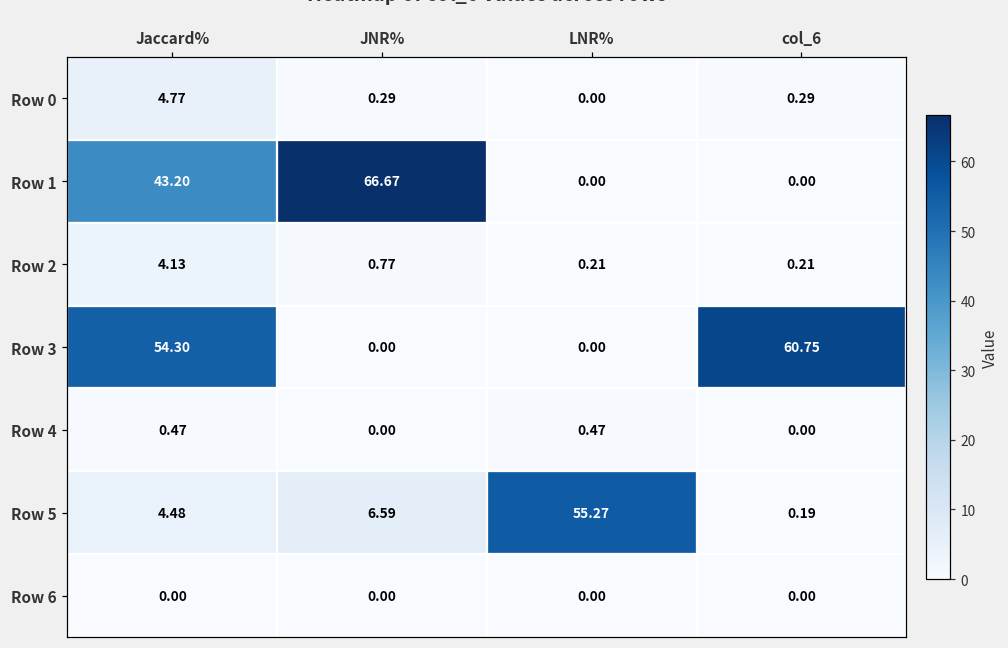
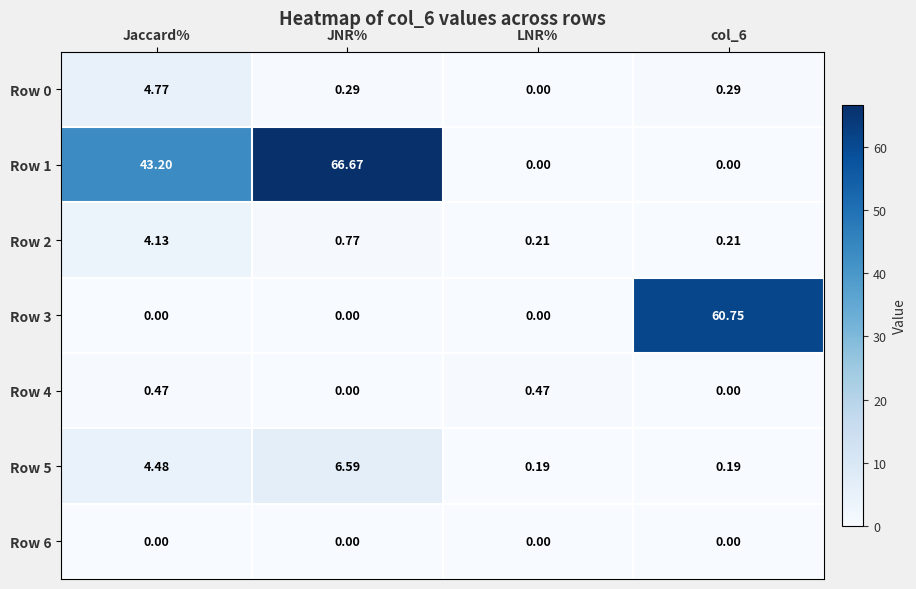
  {
    "Row 0": {
      "Jaccard%": 4.77,
      "JNR%": 0.29,
      "LNR%": 0.00,
      "col_6": 0.29
    },
    "Row 1": {
      "Jaccard%": 43.20,
      "JNR%": 66.67,
      "LNR%": 0.00,
      "col_6": 0.00
    },
    "Row 2": {
      "Jaccard%": 4.13,
      "JNR%": 0.77,
      "LNR%": 0.21,
      "col_6": 0.21
    },
    "Row 3": {
-     "Jaccard%": 54.30,
+     "Jaccard%": 0.00,
      "JNR%": 0.00,
      "LNR%": 0.00,
      "col_6": 60.75
    },
    "Row 4": {
      "Jaccard%": 0.47,
      "JNR%": 0.00,
      "LNR%": 0.47,
      "col_6": 0.00
    },
    "Row 5": {
      "Jaccard%": 4.48,
      "JNR%": 6.59,
-     "LNR%": 55.27,
+     "LNR%": 0.19,
      "col_6": 0.19
    },
    "Row 6": {
      "Jaccard%": 0.00,
      "JNR%": 0.00,
      "LNR%": 0.00,
      "col_6": 0.00
    }
  }
